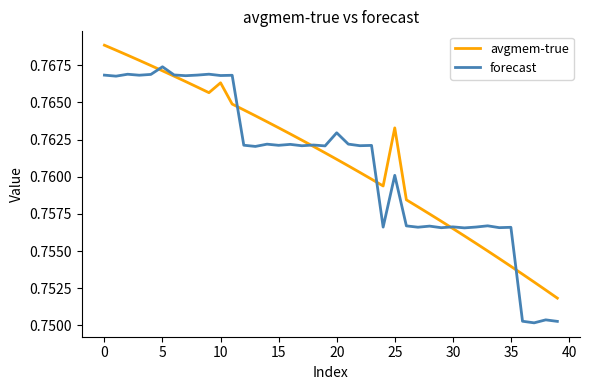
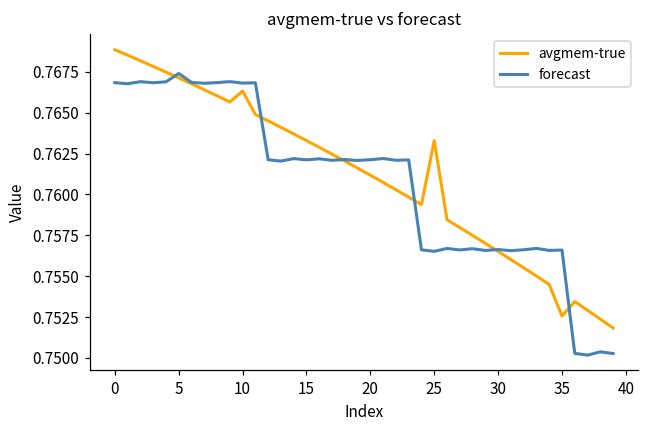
  {
    "avgmem-true": {
      "0": 0.7688,
      "5": 0.7671,
      "10": 0.7663,
      "15": 0.7633,
      "20": 0.7612,
      "25": 0.7633,
-     "35": 0.7540
+     "35": 0.7526
    },
    "forecast": {
      "0": 0.7668,
      "5": 0.7674,
      "10": 0.7668,
      "15": 0.7621,
-     "20": 0.7630,
-     "25": 0.7601,
+     "20": 0.7621,
+     "25": 0.7565,
      "35": 0.7566
    }
  }
